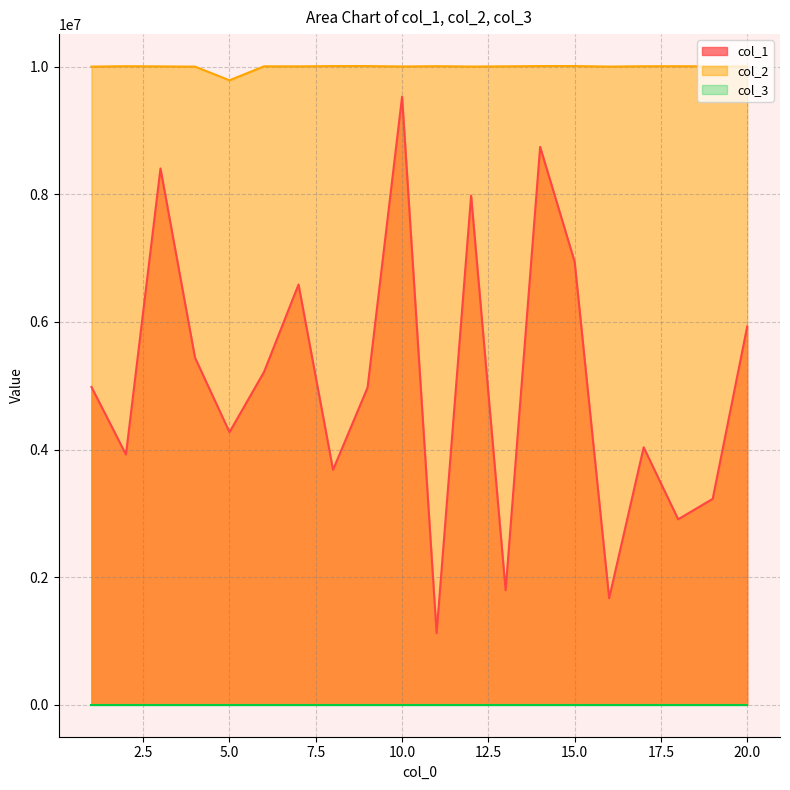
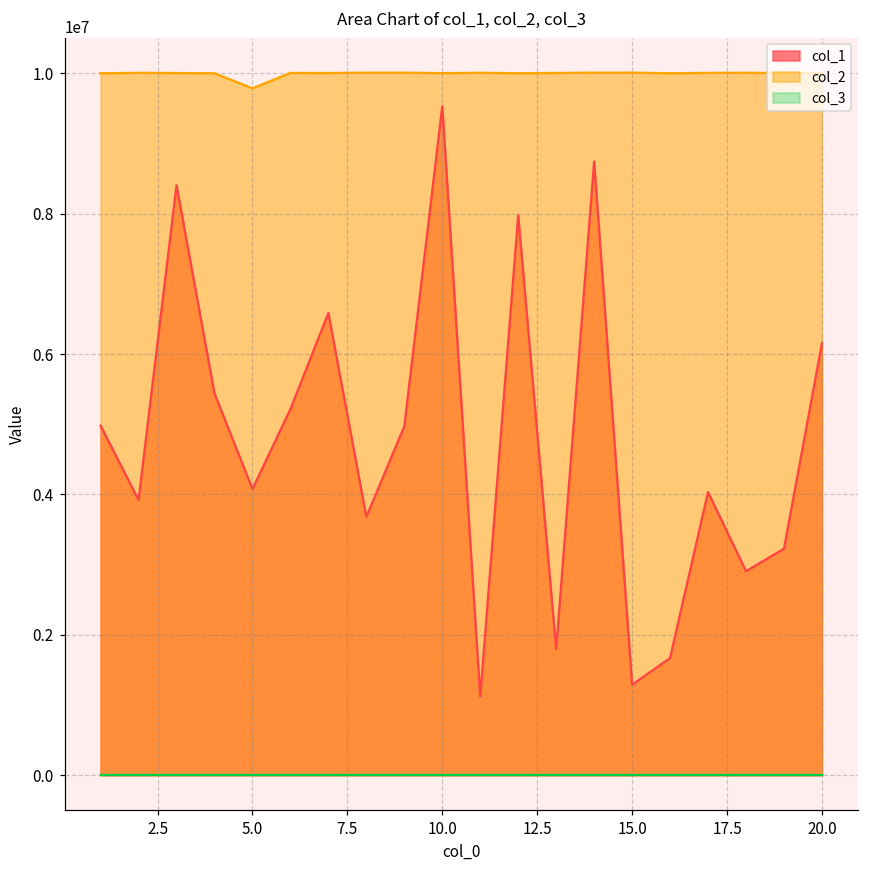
  {
    "col_1": {
-     "5.0": 4300000,
+     "5.0": 4100000,
      "10.0": 9500000,
-     "15.0": 6900000,
-     "20.0": 5900000
+     "15.0": 1300000,
+     "20.0": 6200000
    },
    "col_2": {
      "5.0": 9800000,
      "10.0": 10000000,
      "15.0": 10000000
    },
    "col_3": {
      "5.0": 0,
      "10.0": 0,
      "15.0": 0,
      "20.0": 0
    }
  }
